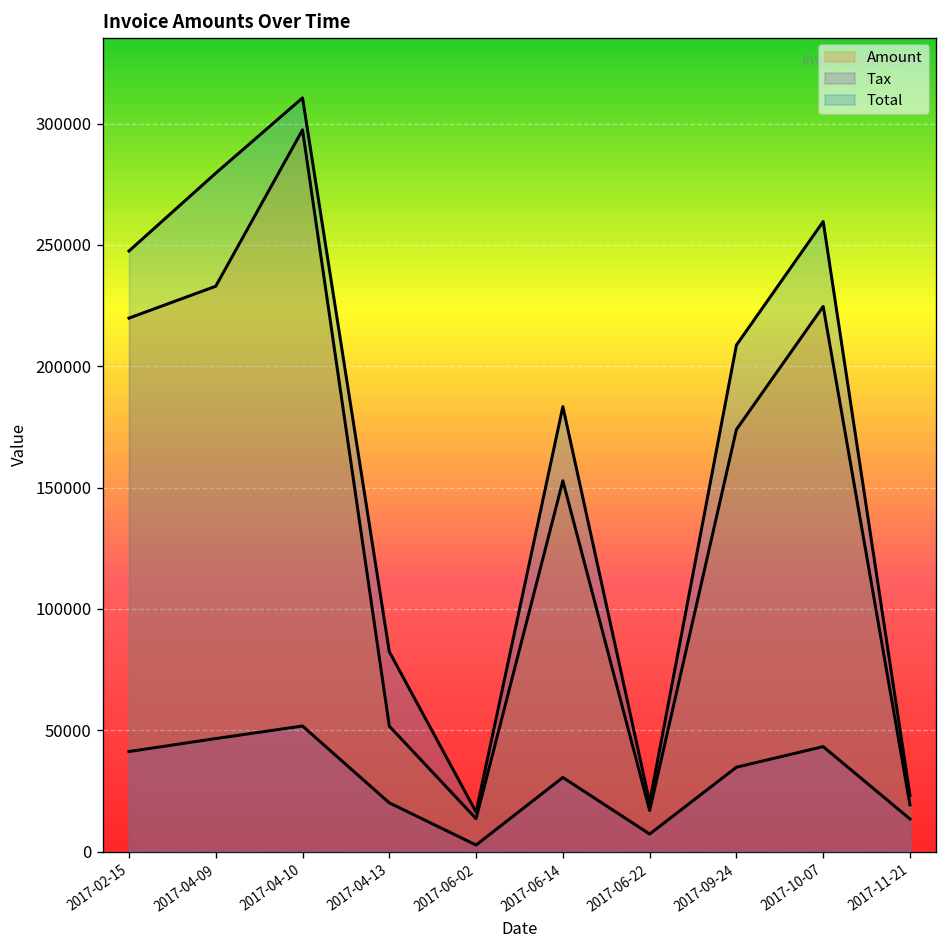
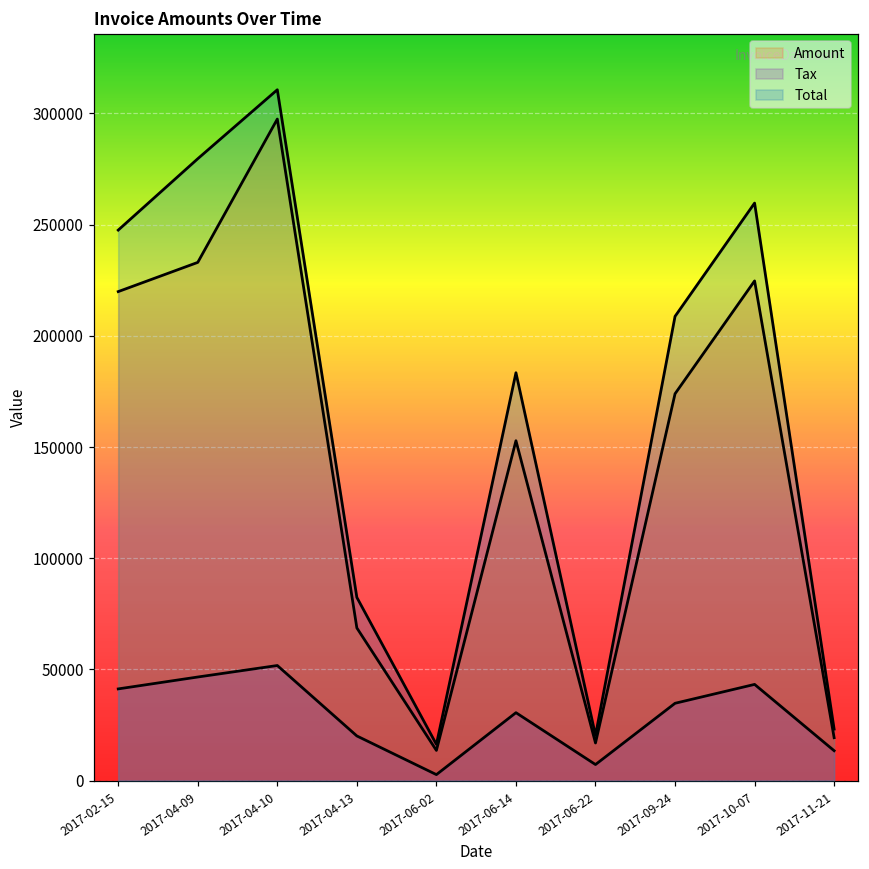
  {
    "Amount": {
      "2017-02-15": 220000,
      "2017-04-09": 233000,
      "2017-04-10": 297000,
-     "2017-04-13": 52000,
+     "2017-04-13": 69000,
      "2017-06-02": 14000,
      "2017-06-14": 153000,
      "2017-06-22": 17000,
      "2017-09-24": 174000,
      "2017-10-07": 225000,
      "2017-11-21": 19000
    }
  }
